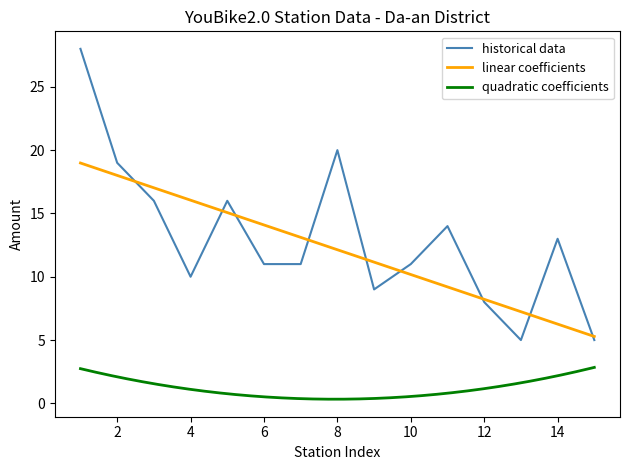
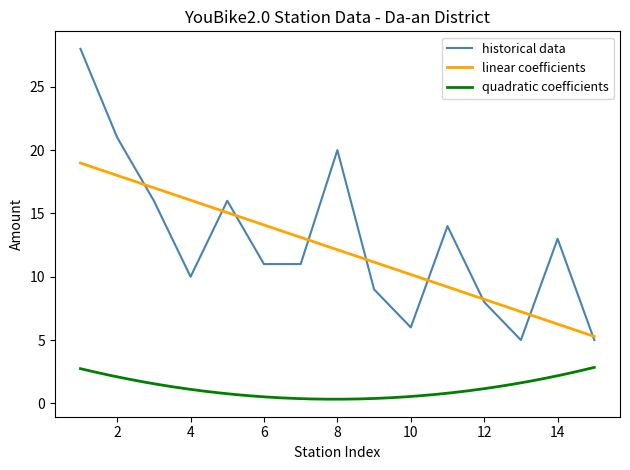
  {
    "historical data": {
-     "2": 19,
+     "2": 21,
      "4": 10,
      "6": 11,
      "8": 20,
-     "10": 11,
+     "10": 6,
      "12": 8,
      "14": 13
    }
  }
